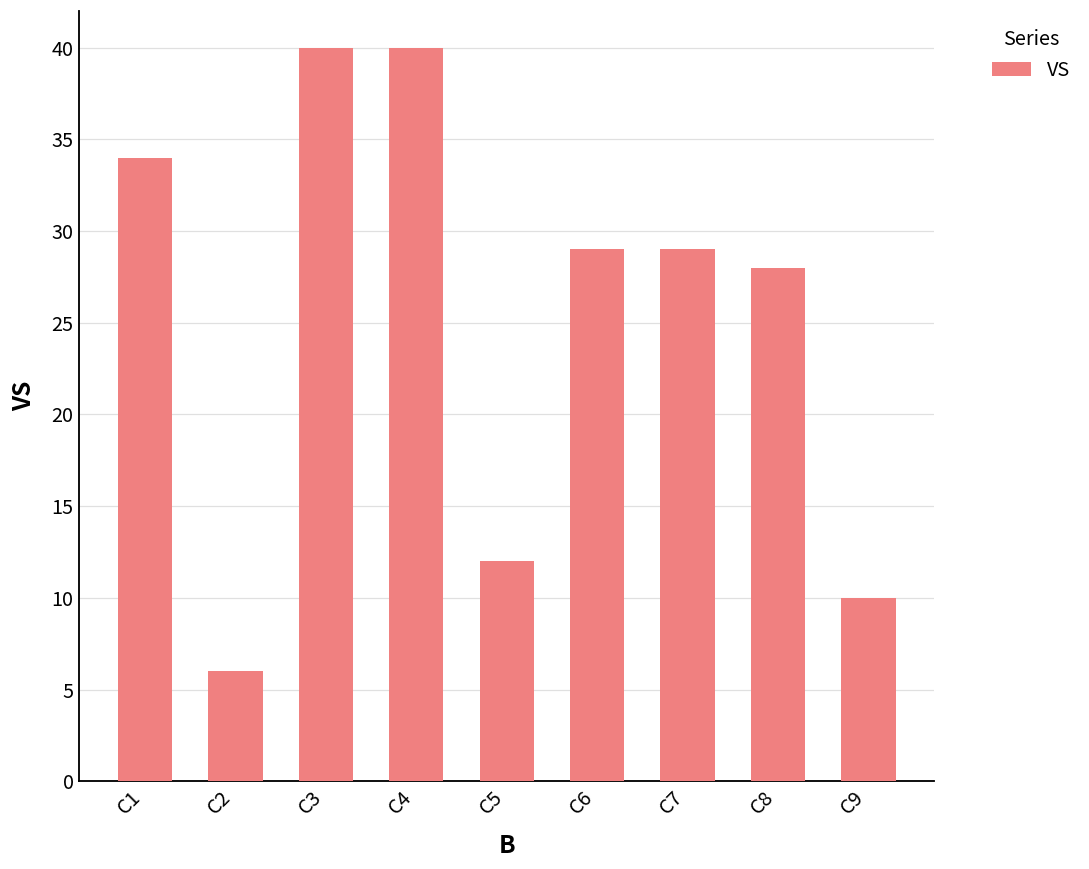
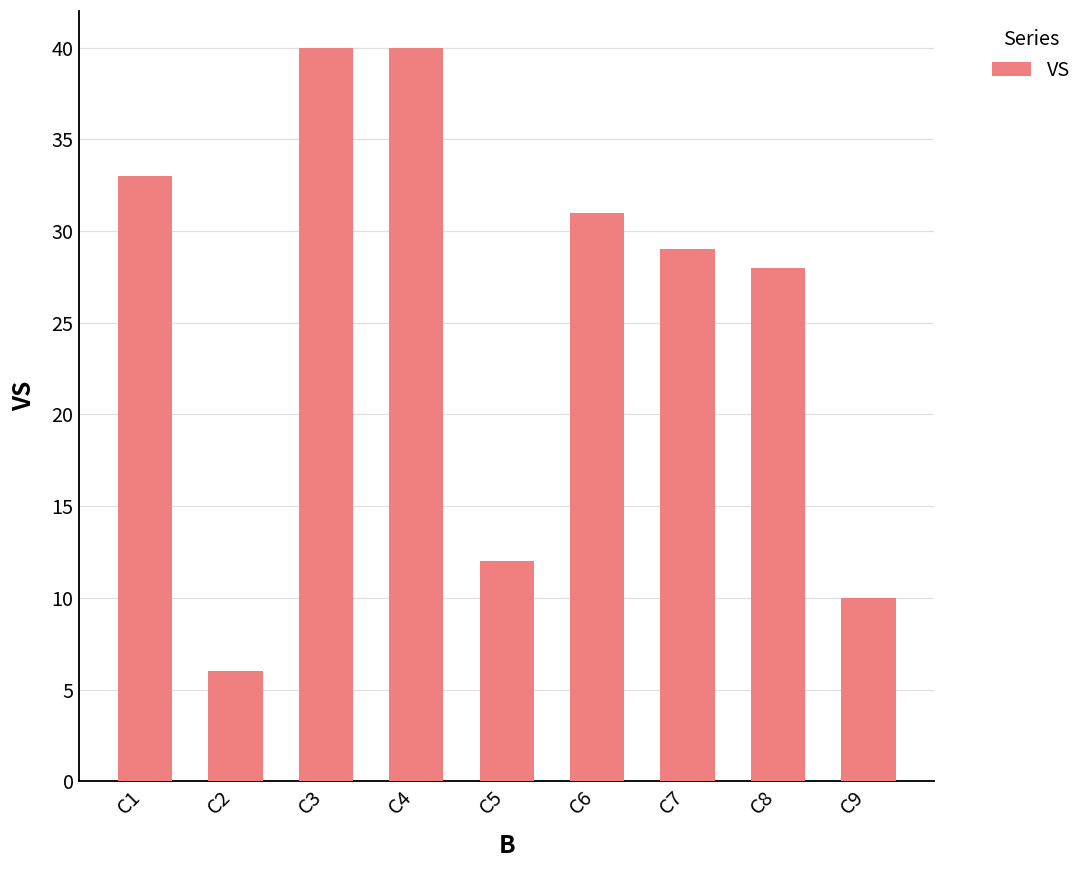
  {
-   "C1": 34,
+   "C1": 33,
    "C2": 6,
    "C3": 40,
    "C4": 40,
    "C5": 12,
-   "C6": 29,
+   "C6": 31,
    "C7": 29,
    "C8": 28,
    "C9": 10
  }
